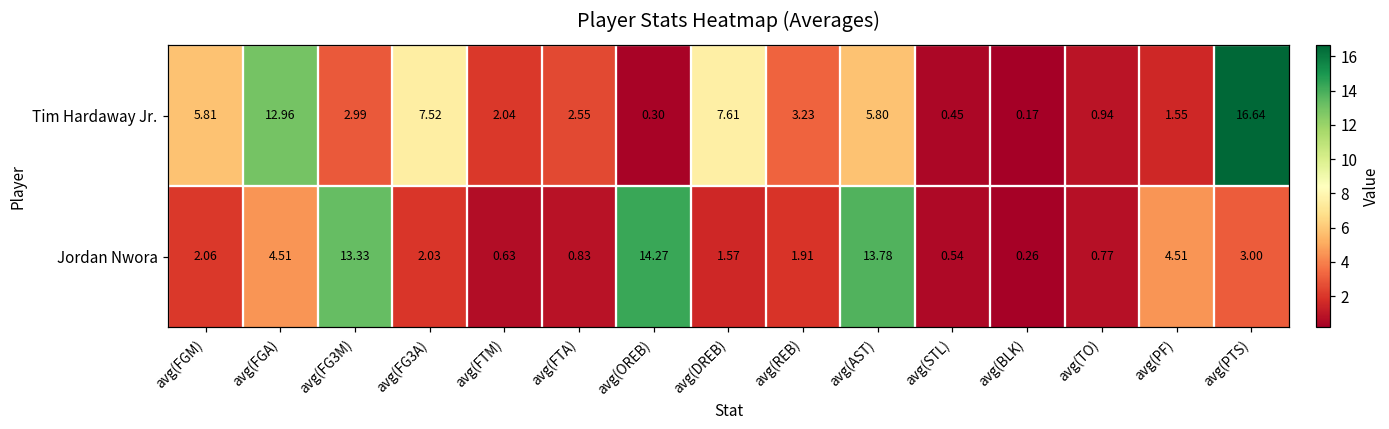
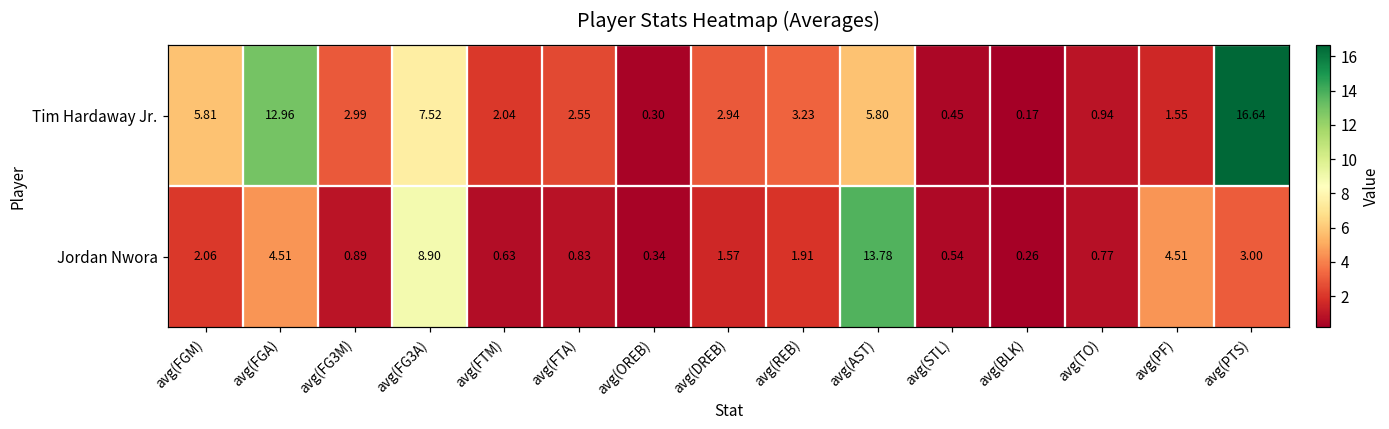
  {
    "Tim Hardaway Jr.": {
      "avg(FGM)": 5.81,
      "avg(FGA)": 12.96,
      "avg(FG3M)": 2.99,
      "avg(FG3A)": 7.52,
      "avg(FTM)": 2.04,
      "avg(FTA)": 2.55,
      "avg(OREB)": 0.30,
-     "avg(DREB)": 7.61,
+     "avg(DREB)": 2.94,
      "avg(REB)": 3.23,
      "avg(AST)": 5.80,
      "avg(STL)": 0.45,
      "avg(BLK)": 0.17,
      "avg(TO)": 0.94,
      "avg(PF)": 1.55,
      "avg(PTS)": 16.64
    },
    "Jordan Nwora": {
      "avg(FGM)": 2.06,
      "avg(FGA)": 4.51,
-     "avg(FG3M)": 13.33,
-     "avg(FG3A)": 2.03,
+     "avg(FG3M)": 0.89,
+     "avg(FG3A)": 8.90,
      "avg(FTM)": 0.63,
      "avg(FTA)": 0.83,
-     "avg(OREB)": 14.27,
+     "avg(OREB)": 0.34,
      "avg(DREB)": 1.57,
      "avg(REB)": 1.91,
      "avg(AST)": 13.78,
      "avg(STL)": 0.54,
      "avg(BLK)": 0.26,
      "avg(TO)": 0.77,
      "avg(PF)": 4.51,
      "avg(PTS)": 3.00
    }
  }
